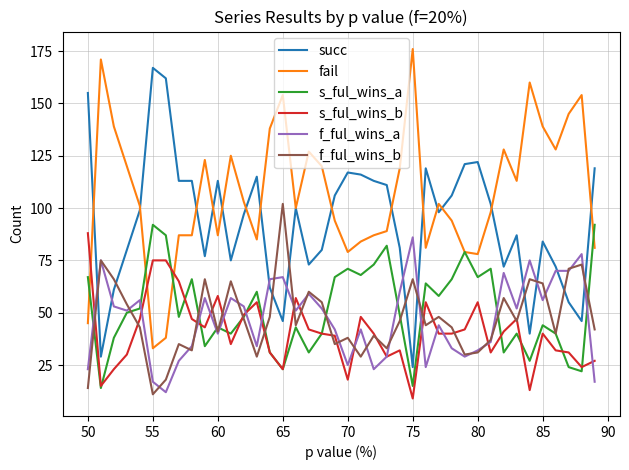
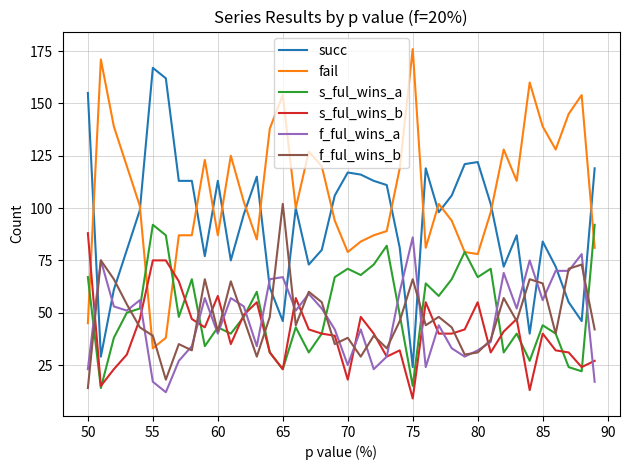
  {
    "succ": {
      "50": 155,
      "55": 167,
      "60": 113,
      "65": 46,
      "70": 117,
      "75": 24,
      "80": 122,
      "85": 84
    },
    "fail": {
      "50": 45,
      "55": 33,
      "60": 87,
      "70": 79,
      "75": 176,
      "80": 78,
      "85": 139
    },
    "s_ful_wins_a": {
      "50": 67,
      "55": 92,
      "60": 43,
      "70": 71,
      "75": 15,
      "80": 67,
      "85": 44
    },
    "s_ful_wins_b": {
      "50": 88,
      "55": 75,
      "60": 58,
      "70": 18,
      "75": 9,
      "80": 55,
      "85": 40
    },
    "f_ful_wins_a": {
      "50": 23,
      "55": 17,
      "65": 67,
      "70": 25,
      "75": 86,
      "85": 56
    },
    "f_ful_wins_b": {
      "50": 14,
-     "55": 11,
+     "55": 39,
      "65": 102,
      "70": 38,
      "75": 66,
      "85": 64
    }
  }
